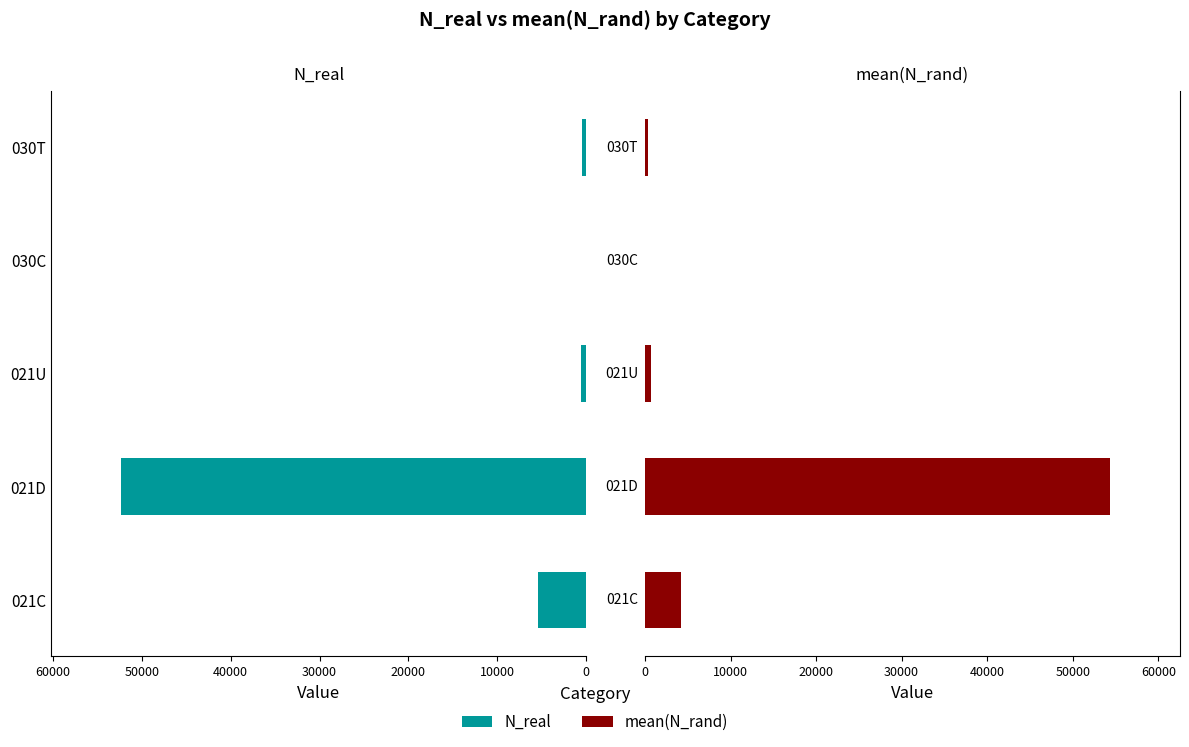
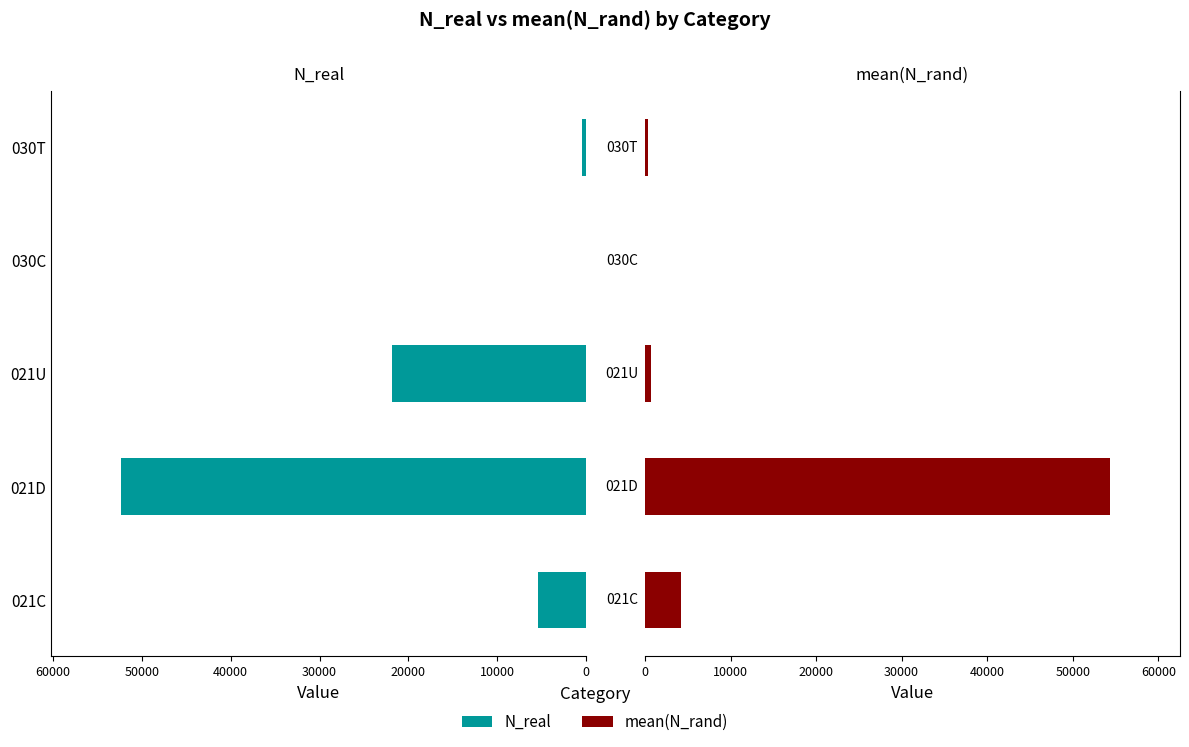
  {
    "N_real": {
      "030T": 0,
      "030C": 0,
-     "021U": 1000,
+     "021U": 22000,
      "021D": 52000,
      "021C": 5000
    }
  }
